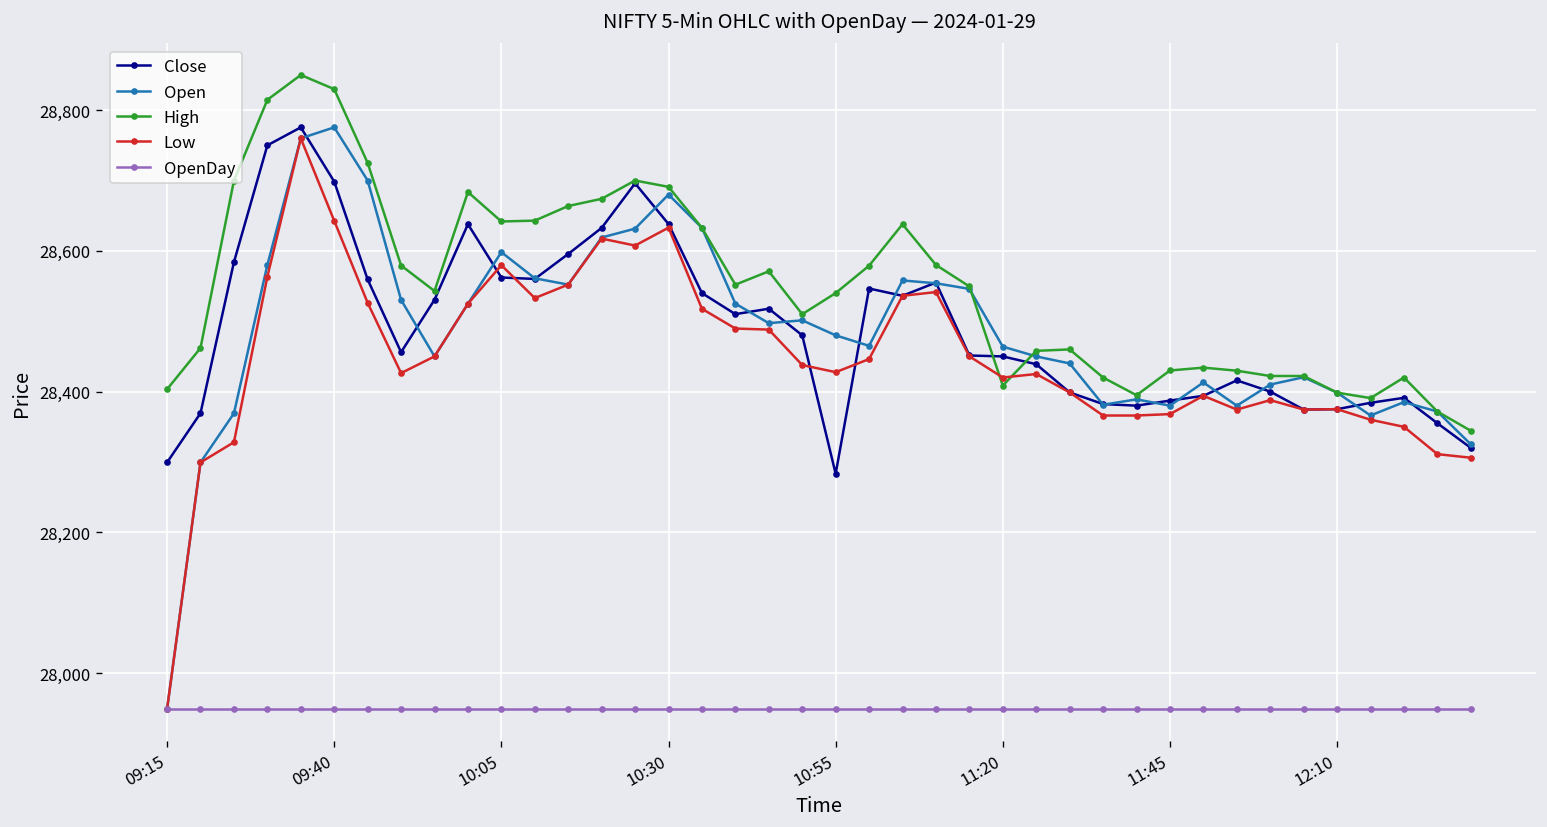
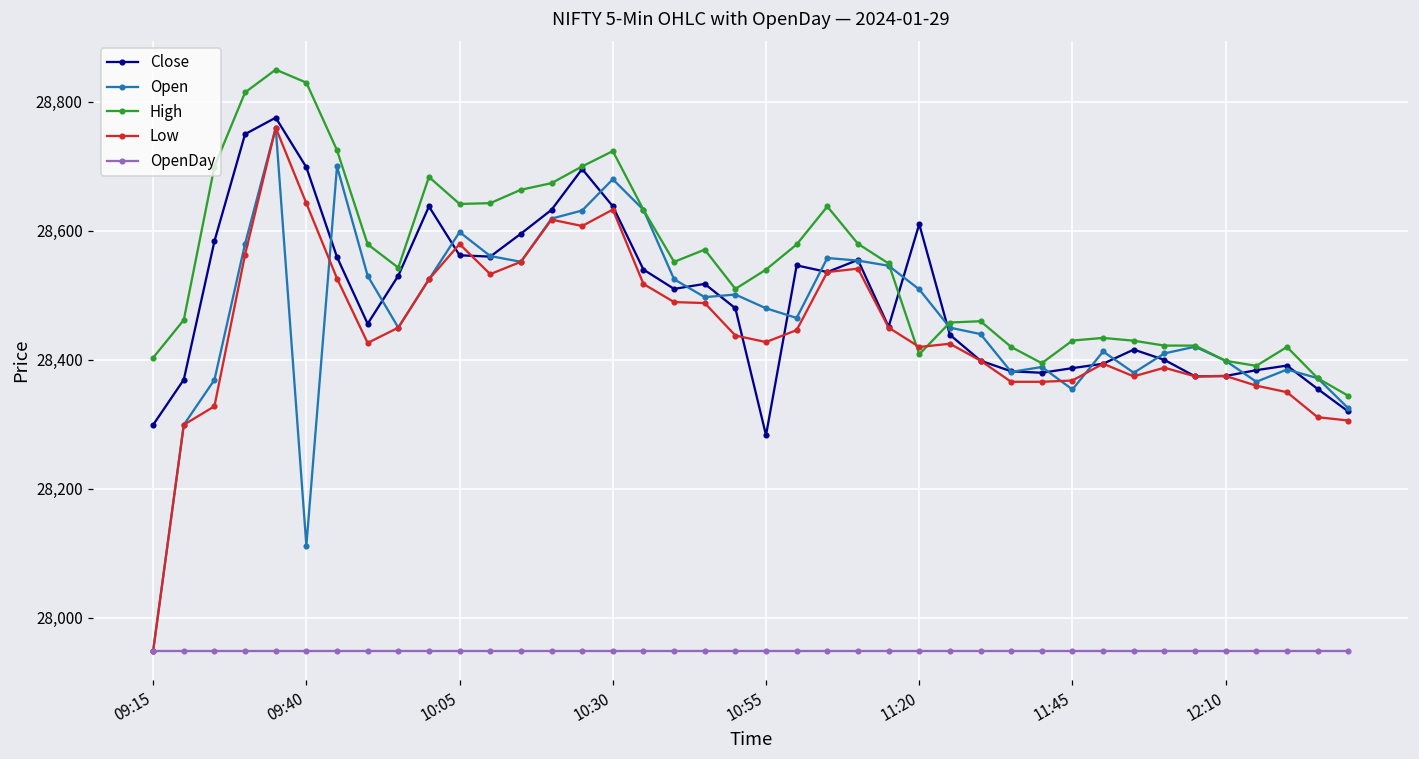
  {
    "Close": {
      "09:15": "28,300",
      "09:40": "28,700",
      "10:05": "28,560",
      "10:30": "28,640",
      "10:55": "28,280",
-     "11:20": "28,450",
+     "11:20": "28,610",
      "11:45": "28,390"
    },
    "Open": {
-     "09:40": "28,780",
+     "09:40": "28,110",
      "10:05": "28,600",
      "10:30": "28,680",
      "10:55": "28,480",
-     "11:20": "28,460",
-     "11:45": "28,380"
+     "11:20": "28,510",
+     "11:45": "28,350"
    },
    "High": {
      "09:15": "28,400",
      "09:40": "28,830",
      "10:05": "28,640",
-     "10:30": "28,690",
+     "10:30": "28,720",
      "10:55": "28,540",
      "11:20": "28,410",
      "11:45": "28,430"
    },
    "Low": {
      "09:40": "28,640",
      "10:05": "28,580",
      "10:30": "28,630",
      "10:55": "28,430",
      "11:20": "28,420",
      "11:45": "28,370"
    },
    "OpenDay": {
      "09:40": "27,950",
      "10:05": "27,950",
      "10:30": "27,950",
      "10:55": "27,950",
      "11:20": "27,950",
      "11:45": "27,950",
      "12:10": "27,950"
    }
  }
